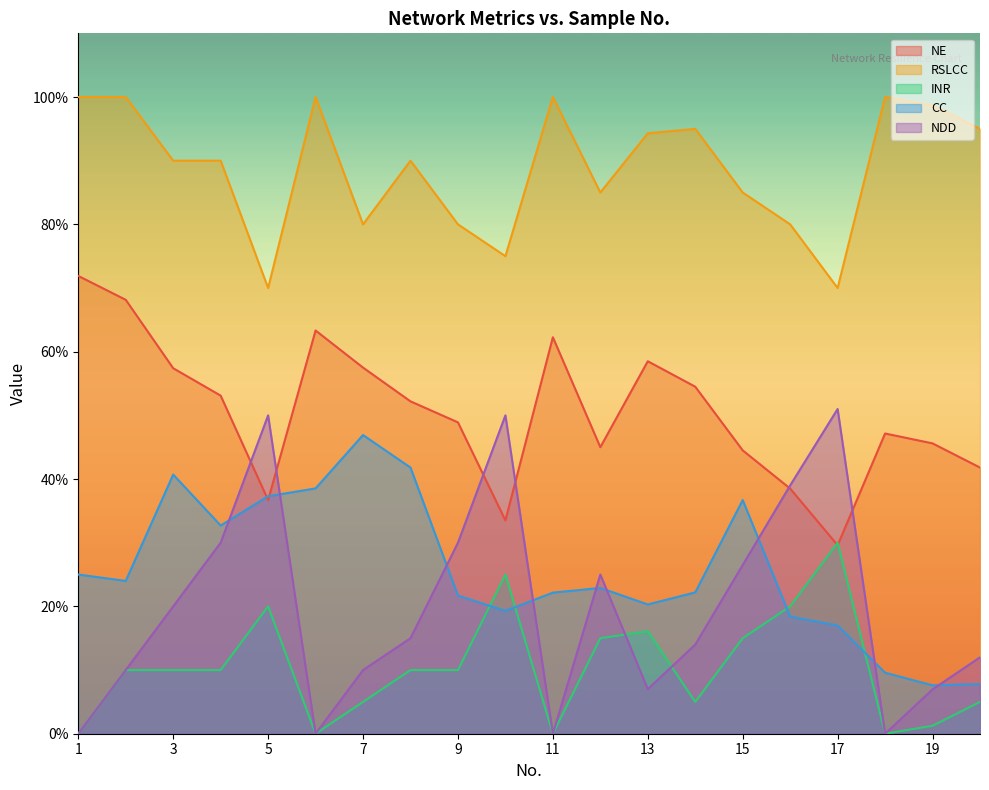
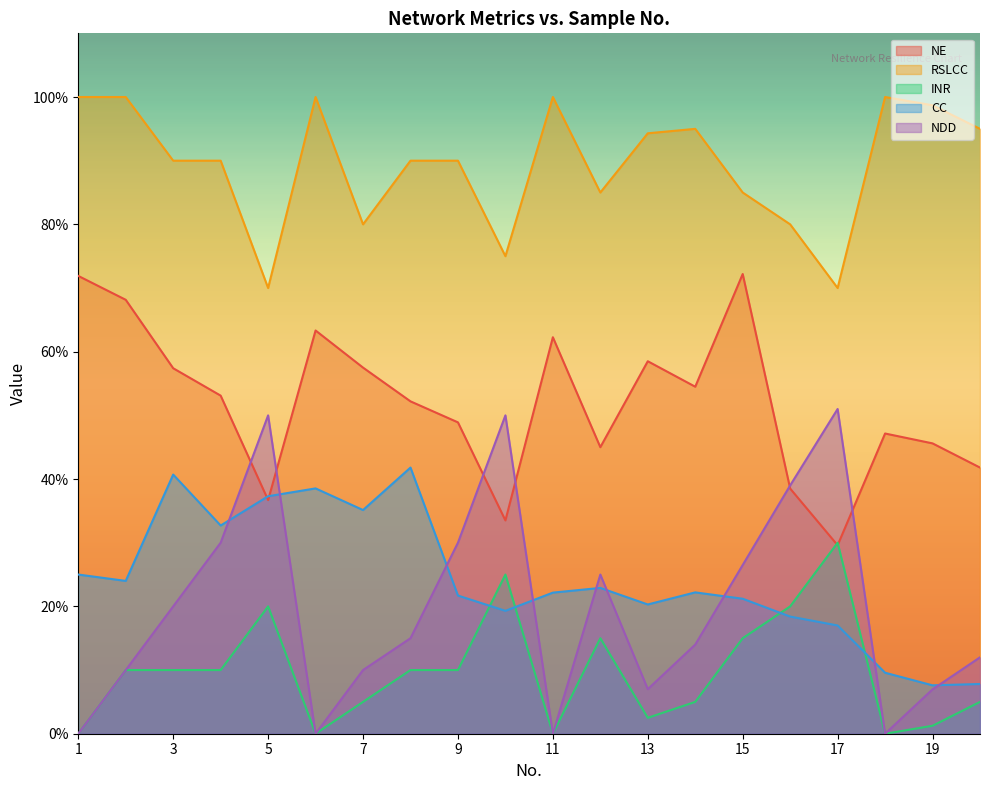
  {
    "NE": {
      "1": "72%",
      "3": "57%",
      "5": "37%",
      "7": "57%",
      "9": "49%",
      "11": "62%",
      "13": "59%",
-     "15": "45%",
+     "15": "72%",
      "17": "30%",
      "19": "46%"
    },
    "RSLCC": {
      "1": "100%",
      "3": "90%",
      "5": "70%",
      "7": "80%",
-     "9": "80%",
+     "9": "90%",
      "11": "100%",
      "13": "94%",
      "15": "85%",
      "17": "70%"
    },
    "INR": {
      "3": "10%",
      "5": "20%",
      "7": "5%",
      "9": "10%",
-     "13": "16%",
+     "13": "3%",
      "15": "15%",
      "17": "30%",
      "19": "1%"
    },
    "CC": {
      "1": "25%",
      "3": "41%",
      "5": "37%",
-     "7": "47%",
+     "7": "35%",
      "9": "22%",
      "11": "22%",
      "13": "20%",
-     "15": "37%",
+     "15": "21%",
      "17": "17%",
      "19": "8%"
    },
    "NDD": {
      "3": "20%",
      "5": "50%",
      "7": "10%",
      "9": "30%",
      "13": "7%",
      "15": "27%",
      "17": "51%",
      "19": "7%"
    }
  }
